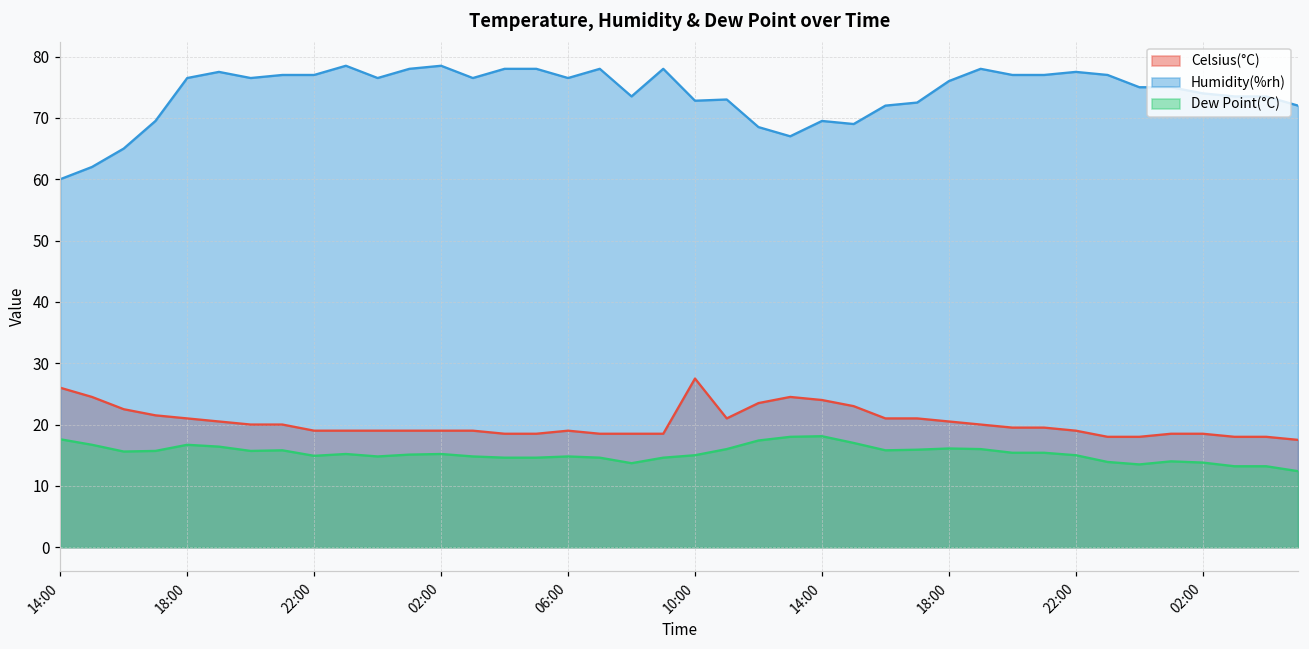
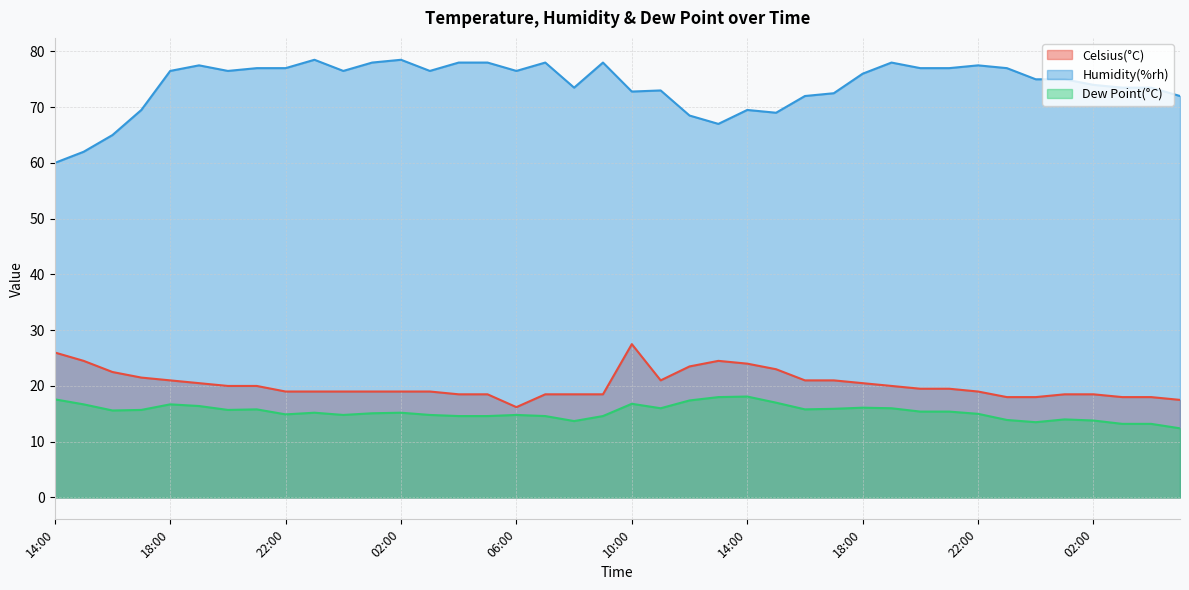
  {
    "Celsius(°C)": {
-     "06:00": 19,
+     "06:00": 16,
      "10:00": 28
    },
    "Humidity(%rh)": {
      "06:00": 77,
      "10:00": 73
    },
    "Dew Point(°C)": {
      "06:00": 15,
-     "10:00": 15
+     "10:00": 17
    }
  }
